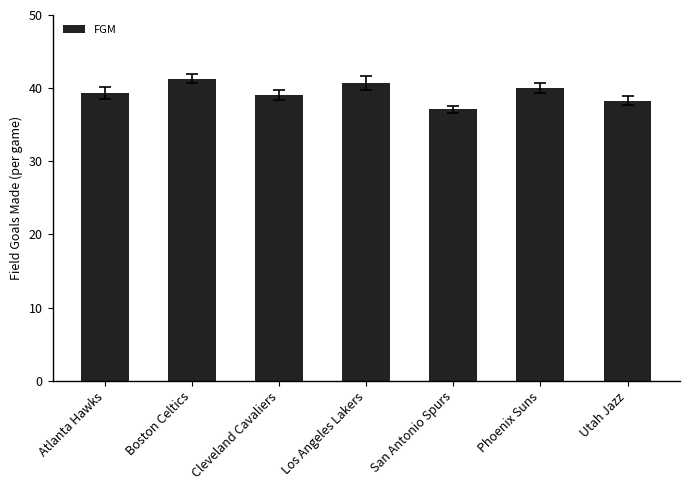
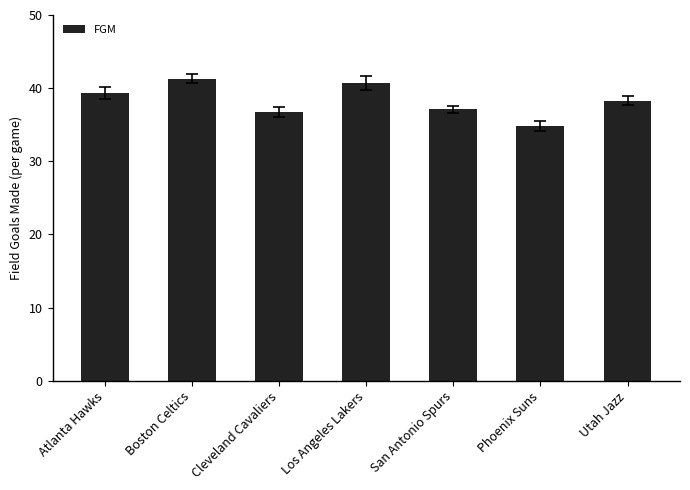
  {
    "FGM": {
      "Atlanta Hawks": 39,
      "Boston Celtics": 41,
-     "Cleveland Cavaliers": 39,
+     "Cleveland Cavaliers": 37,
      "Los Angeles Lakers": 41,
      "San Antonio Spurs": 37,
-     "Phoenix Suns": 40,
+     "Phoenix Suns": 35,
      "Utah Jazz": 38
    }
  }
